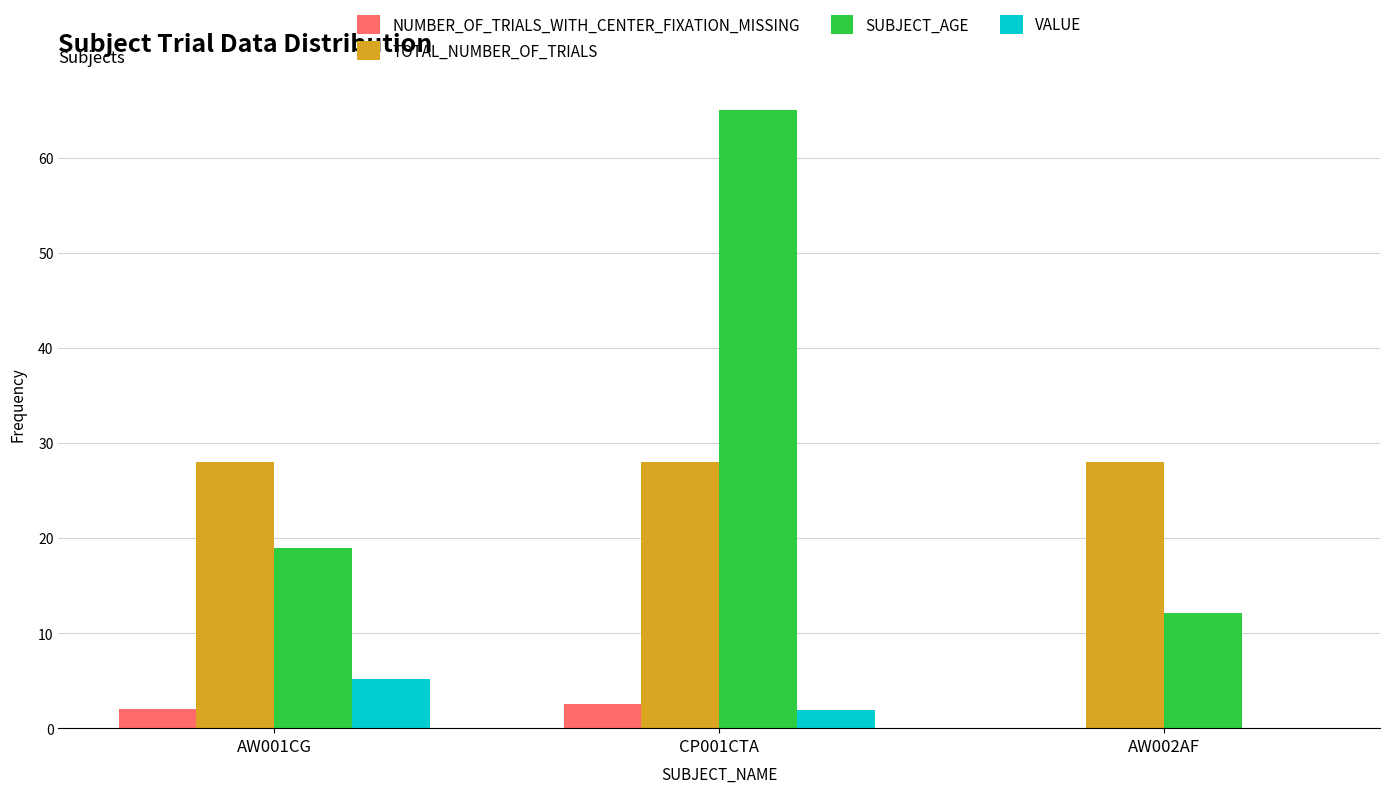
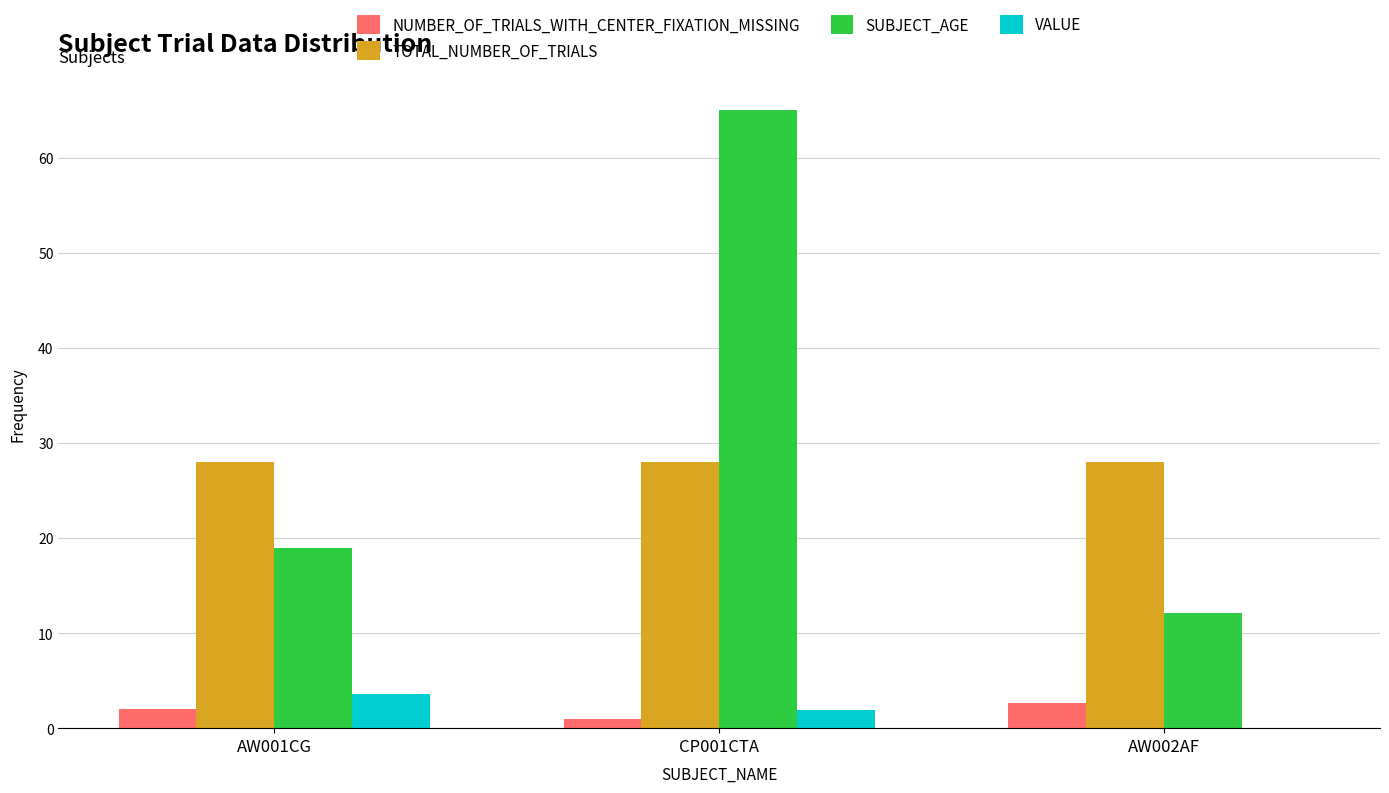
  {
    "NUMBER_OF_TRIALS_WITH_CENTER_FIXATION_MISSING": {
      "AW001CG": 2,
-     "CP001CTA": 3,
-     "AW002AF": 0
+     "CP001CTA": 1,
+     "AW002AF": 3
    },
    "TOTAL_NUMBER_OF_TRIALS": {
      "AW001CG": 28,
      "CP001CTA": 28,
      "AW002AF": 28
    },
    "SUBJECT_AGE": {
      "AW001CG": 19,
      "CP001CTA": 65,
      "AW002AF": 12
    },
    "VALUE": {
-     "AW001CG": 5,
+     "AW001CG": 4,
      "CP001CTA": 2,
      "AW002AF": 0
    }
  }
